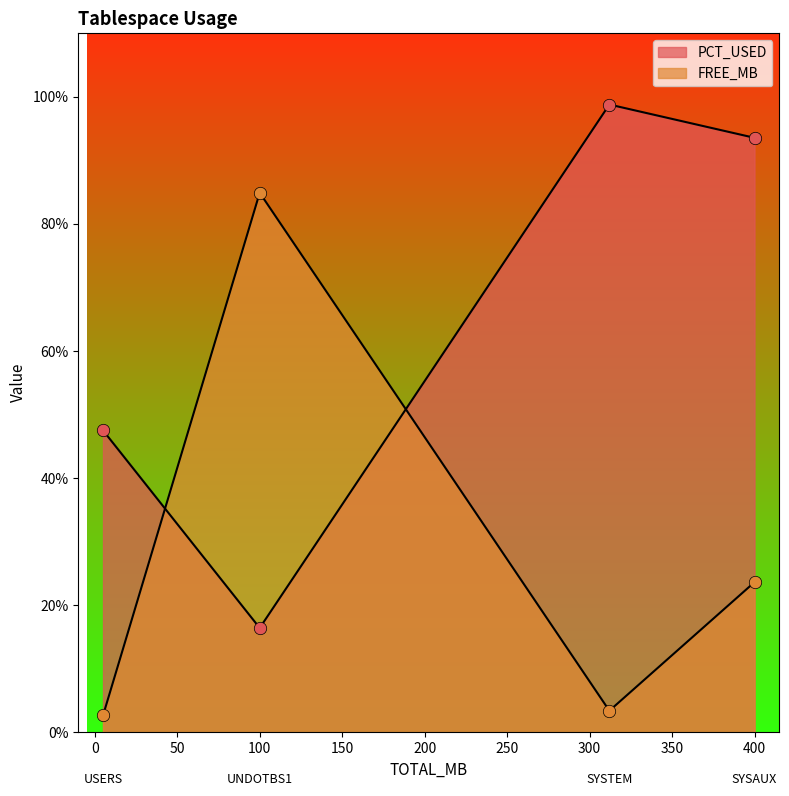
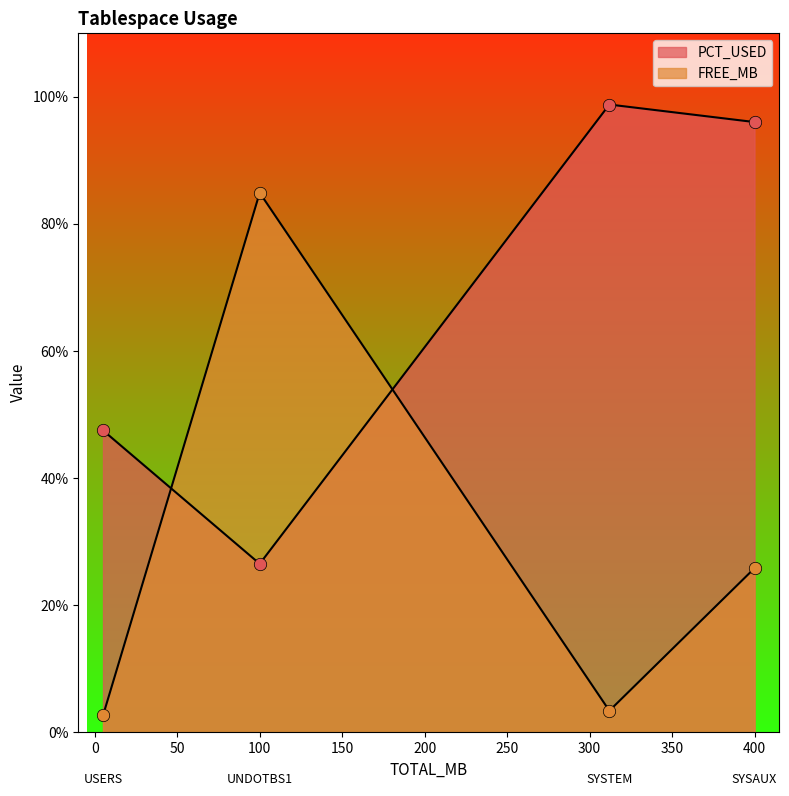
  {
    "PCT_USED": {
-     "100": "16%",
-     "400": "94%"
+     "100": "27%",
+     "400": "96%"
    },
    "FREE_MB": {
      "100": "85%",
-     "400": "24%"
+     "400": "26%"
    }
  }
